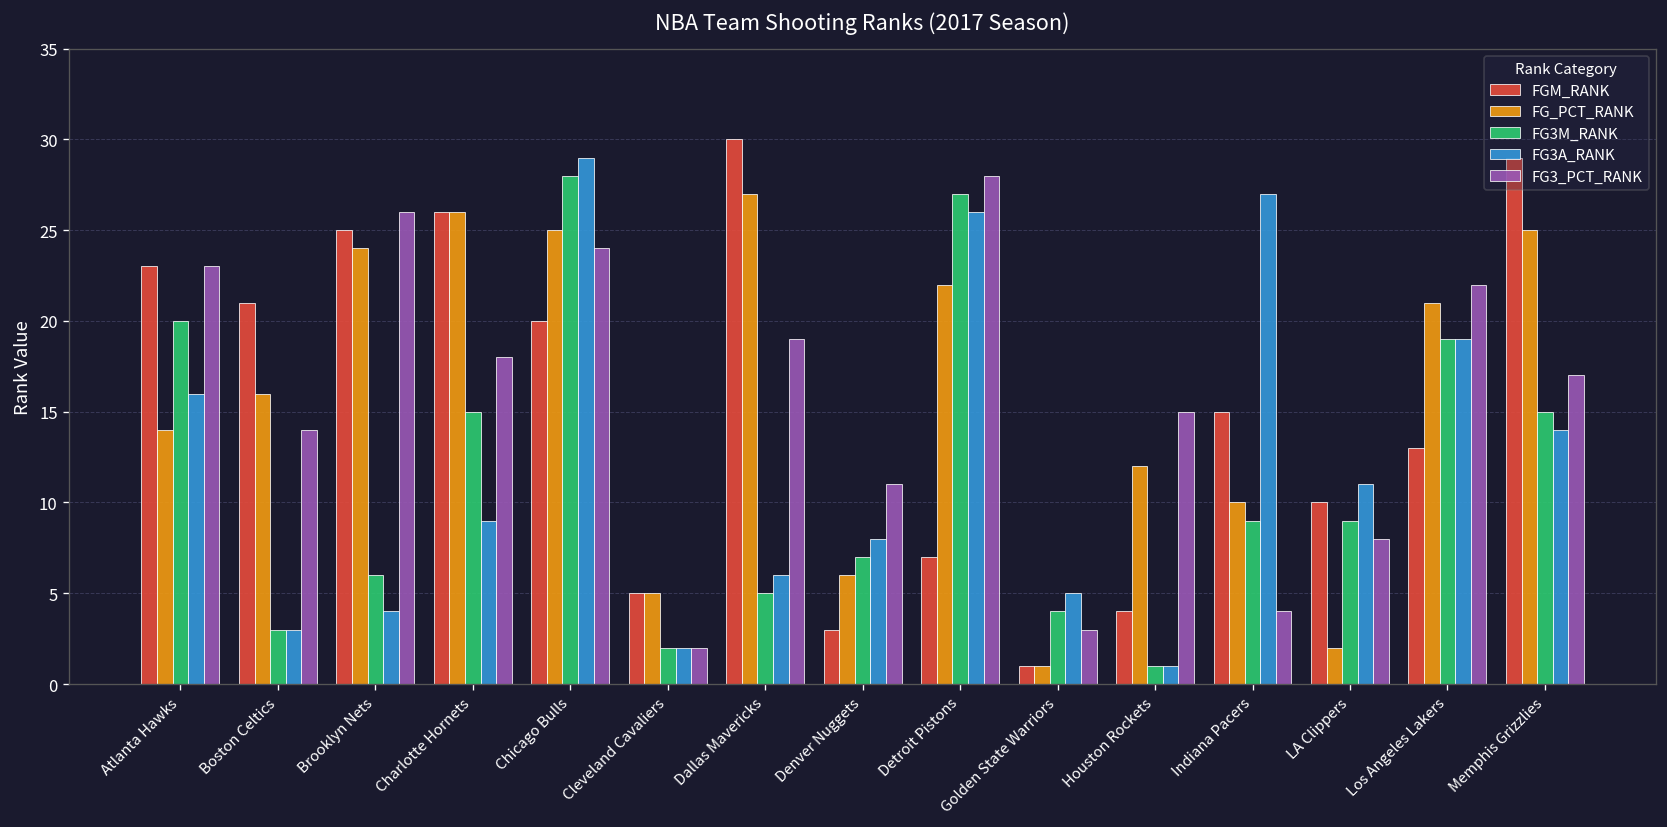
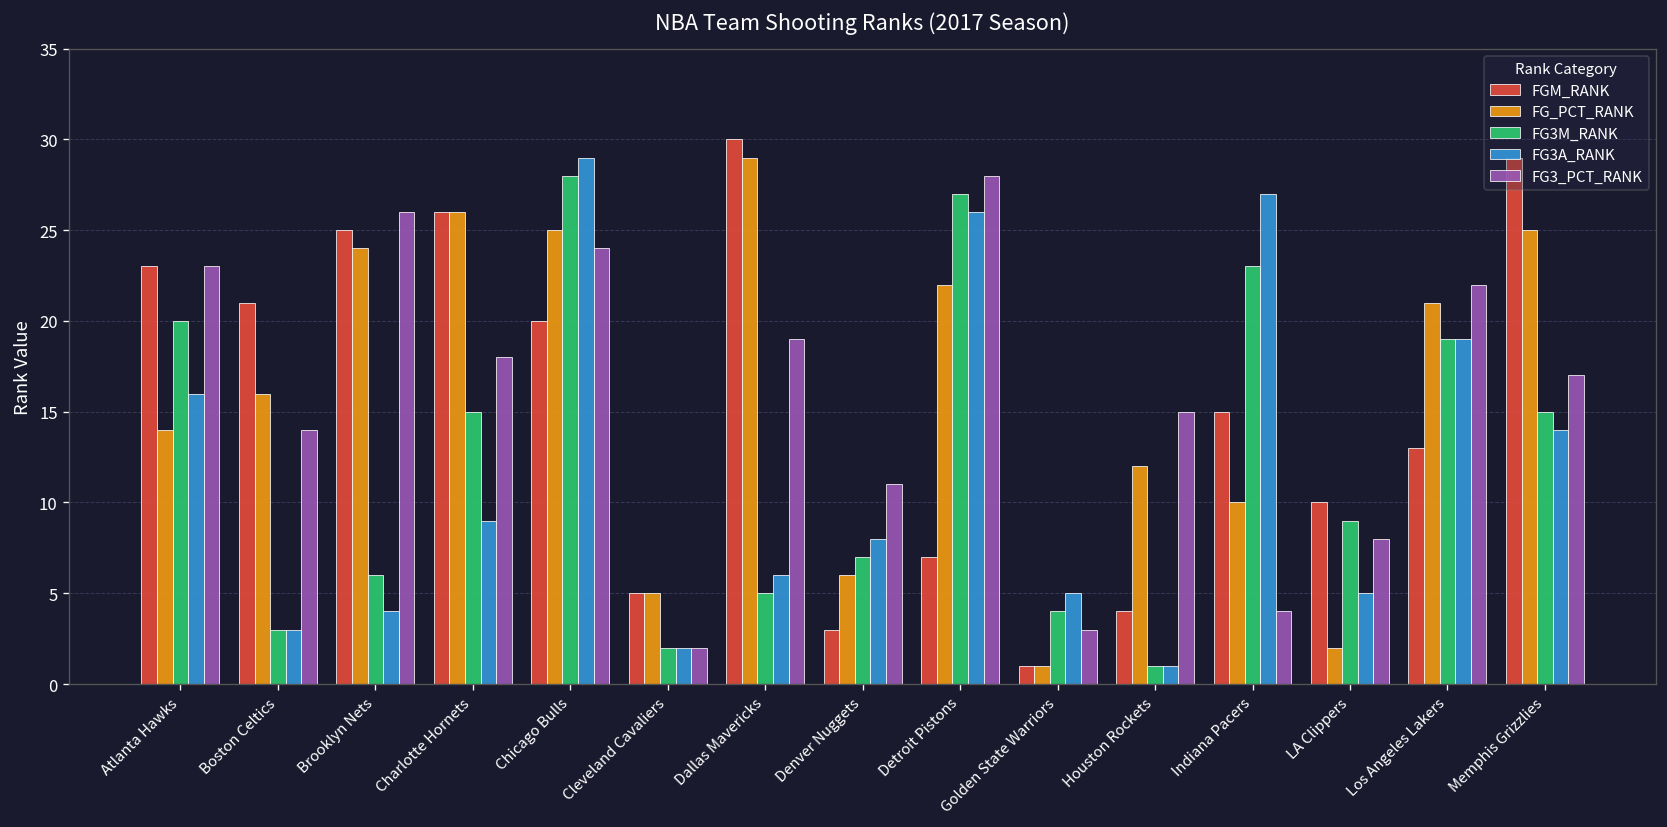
  {
    "FGM_RANK": {
      "Atlanta Hawks": 23,
      "Boston Celtics": 21,
      "Brooklyn Nets": 25,
      "Charlotte Hornets": 26,
      "Chicago Bulls": 20,
      "Cleveland Cavaliers": 5,
      "Dallas Mavericks": 30,
      "Denver Nuggets": 3,
      "Detroit Pistons": 7,
      "Golden State Warriors": 1,
      "Houston Rockets": 4,
      "Indiana Pacers": 15,
      "LA Clippers": 10,
      "Los Angeles Lakers": 13
    },
    "FG_PCT_RANK": {
      "Atlanta Hawks": 14,
      "Boston Celtics": 16,
      "Brooklyn Nets": 24,
      "Charlotte Hornets": 26,
      "Chicago Bulls": 25,
      "Cleveland Cavaliers": 5,
-     "Dallas Mavericks": 27,
+     "Dallas Mavericks": 29,
      "Denver Nuggets": 6,
      "Detroit Pistons": 22,
      "Golden State Warriors": 1,
      "Houston Rockets": 12,
      "Indiana Pacers": 10,
      "LA Clippers": 2,
      "Los Angeles Lakers": 21,
      "Memphis Grizzlies": 25
    },
    "FG3M_RANK": {
      "Atlanta Hawks": 20,
      "Boston Celtics": 3,
      "Brooklyn Nets": 6,
      "Charlotte Hornets": 15,
      "Chicago Bulls": 28,
      "Cleveland Cavaliers": 2,
      "Dallas Mavericks": 5,
      "Denver Nuggets": 7,
      "Detroit Pistons": 27,
      "Golden State Warriors": 4,
      "Houston Rockets": 1,
-     "Indiana Pacers": 9,
+     "Indiana Pacers": 23,
      "LA Clippers": 9,
      "Los Angeles Lakers": 19,
      "Memphis Grizzlies": 15
    },
    "FG3A_RANK": {
      "Atlanta Hawks": 16,
      "Boston Celtics": 3,
      "Brooklyn Nets": 4,
      "Charlotte Hornets": 9,
      "Chicago Bulls": 29,
      "Cleveland Cavaliers": 2,
      "Dallas Mavericks": 6,
      "Denver Nuggets": 8,
      "Detroit Pistons": 26,
      "Golden State Warriors": 5,
      "Houston Rockets": 1,
      "Indiana Pacers": 27,
-     "LA Clippers": 11,
+     "LA Clippers": 5,
      "Los Angeles Lakers": 19,
      "Memphis Grizzlies": 14
    },
    "FG3_PCT_RANK": {
      "Atlanta Hawks": 23,
      "Boston Celtics": 14,
      "Brooklyn Nets": 26,
      "Charlotte Hornets": 18,
      "Chicago Bulls": 24,
      "Cleveland Cavaliers": 2,
      "Dallas Mavericks": 19,
      "Denver Nuggets": 11,
      "Detroit Pistons": 28,
      "Golden State Warriors": 3,
      "Houston Rockets": 15,
      "Indiana Pacers": 4,
      "LA Clippers": 8,
      "Los Angeles Lakers": 22,
      "Memphis Grizzlies": 17
    }
  }
